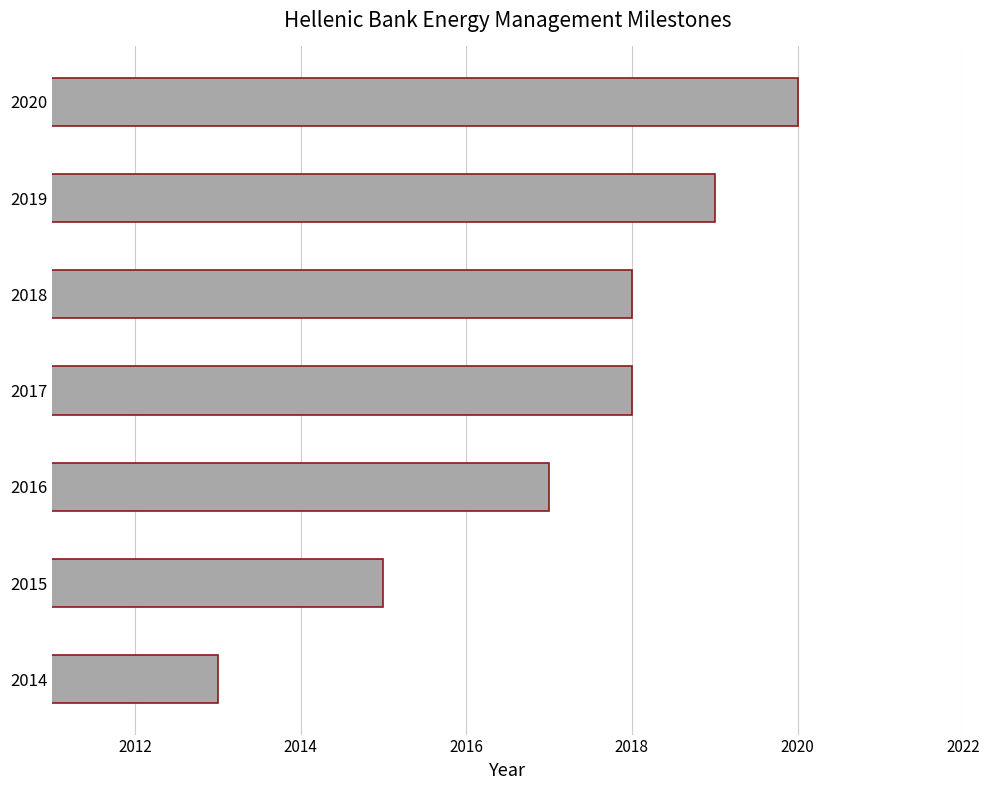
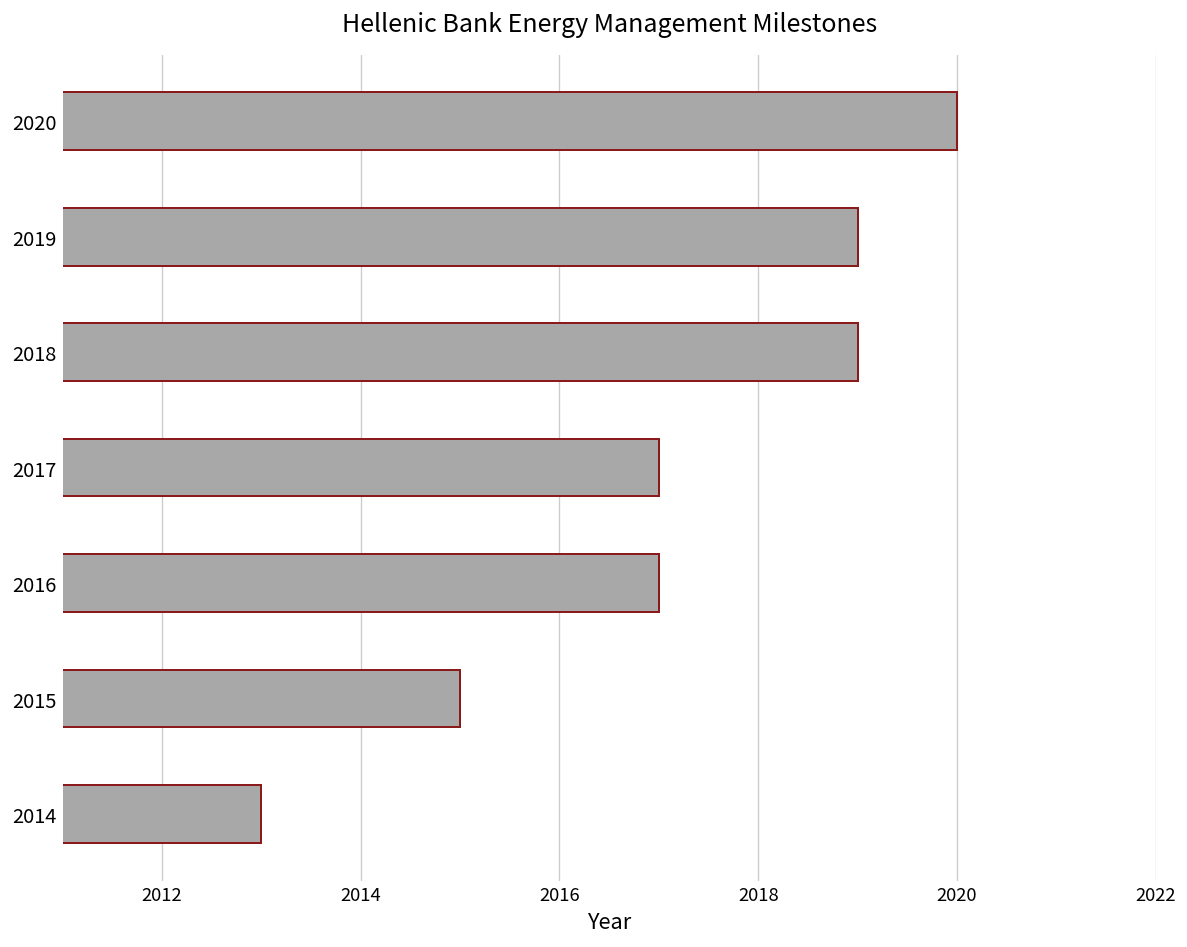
  {
    "2020": 2020,
    "2019": 2019,
-   "2018": 2018,
-   "2017": 2018,
+   "2018": 2019,
+   "2017": 2017,
    "2016": 2017,
    "2015": 2015,
    "2014": 2013
  }
